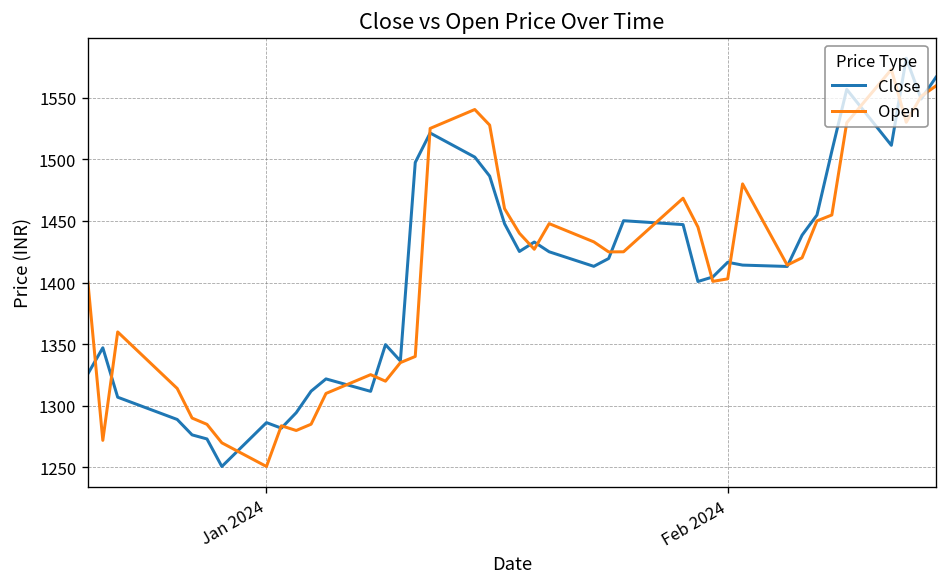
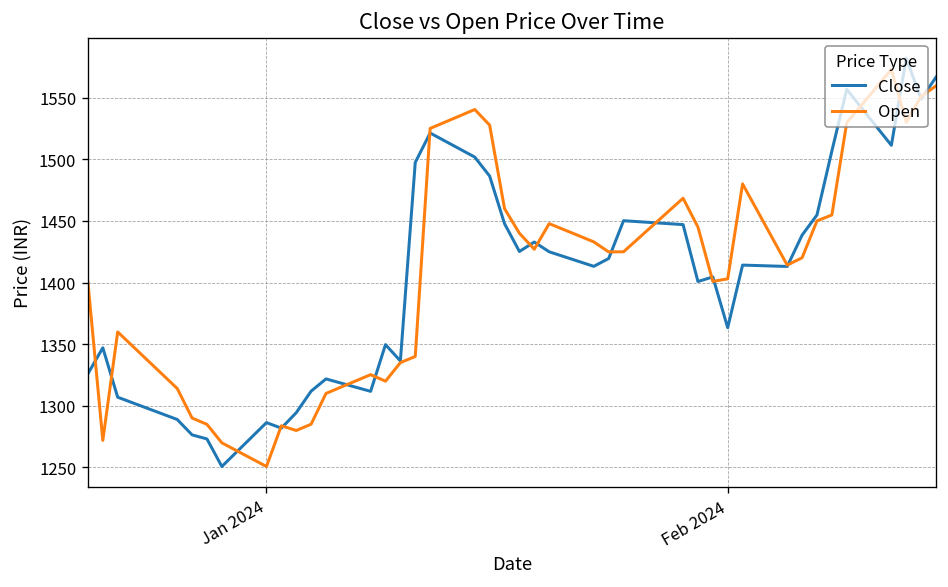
  {
    "Close": {
      "Jan 2024": 1286,
-     "Feb 2024": 1416
+     "Feb 2024": 1363
    },
    "Open": {
      "Jan 2024": 1251,
      "Feb 2024": 1403
    }
  }
